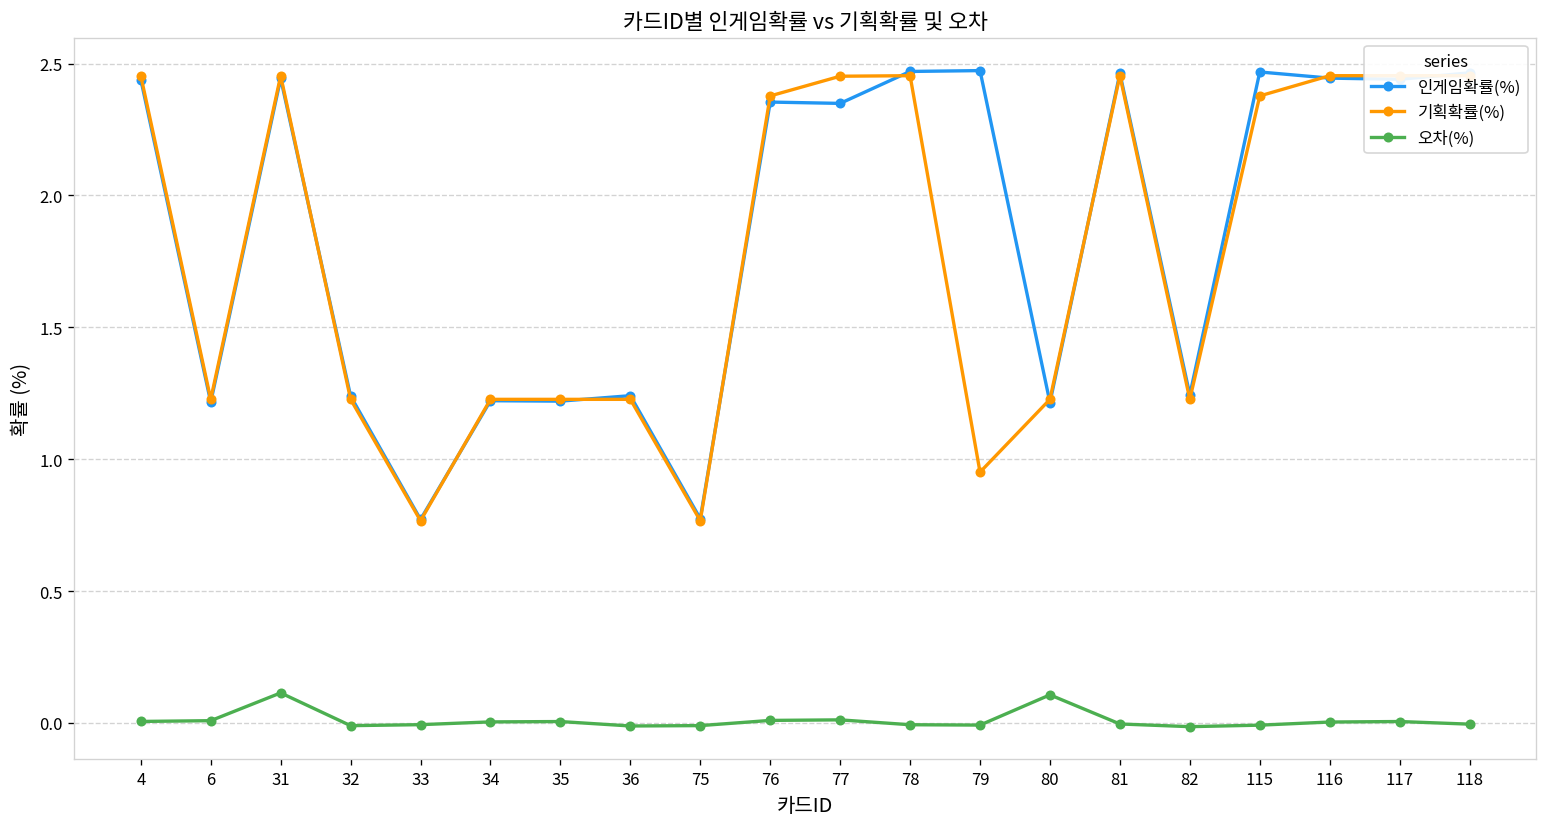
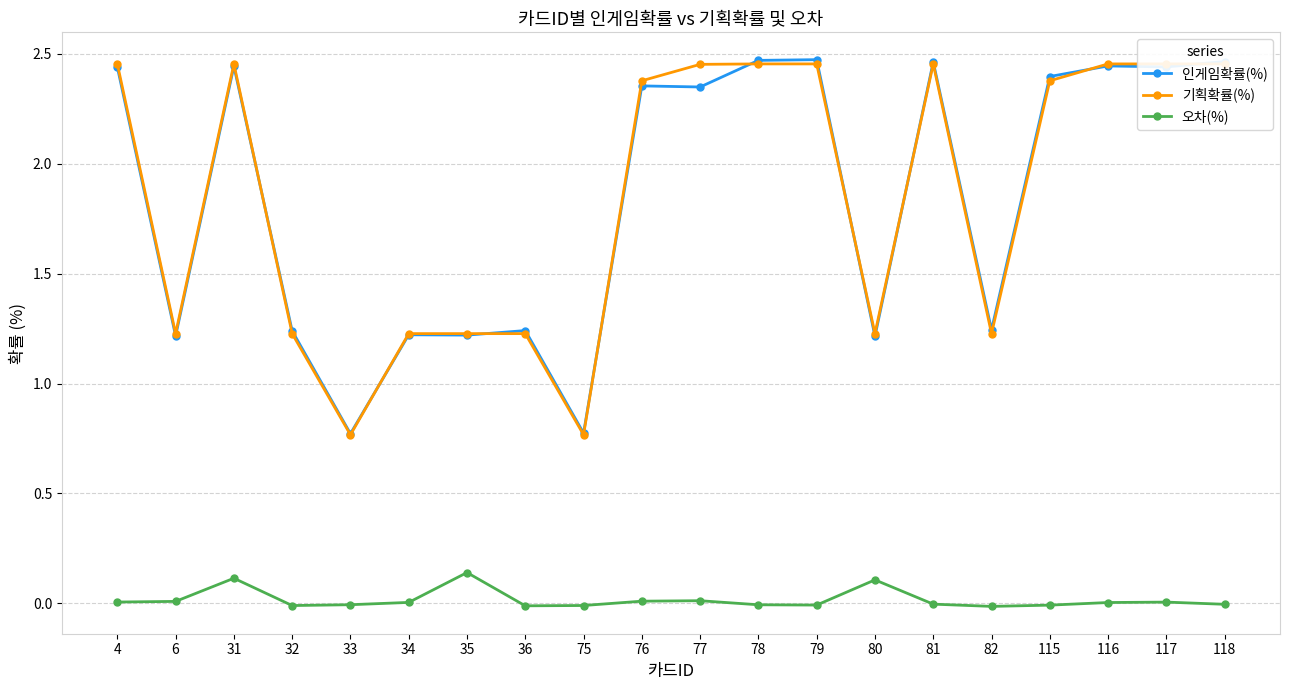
  {
    "인게임확률(%)": {
      "4": 2.44,
      "32": 1.24,
      "36": 1.24,
      "76": 2.35,
      "77": 2.35,
      "78": 2.47,
      "79": 2.47,
      "80": 1.21,
      "82": 1.24,
-     "115": 2.47
+     "115": 2.40
    },
    "기획확률(%)": {
      "4": 2.45,
      "32": 1.23,
      "36": 1.23,
      "76": 2.38,
      "77": 2.45,
      "78": 2.45,
-     "79": 0.95,
+     "79": 2.45,
      "80": 1.23,
      "82": 1.23,
      "115": 2.38
    },
    "오차(%)": {
      "4": 0.01,
      "6": 0.01,
      "31": 0.11,
      "32": -0.01,
      "33": -0.01,
      "34": 0.00,
-     "35": 0.01,
+     "35": 0.14,
      "36": -0.01,
      "75": -0.01,
      "76": 0.01,
      "77": 0.01,
      "78": -0.01,
      "79": -0.01,
      "80": 0.11,
      "81": 0.00,
      "82": -0.01,
      "115": -0.01,
      "116": 0.00,
      "117": 0.01,
      "118": 0.00
    }
  }
